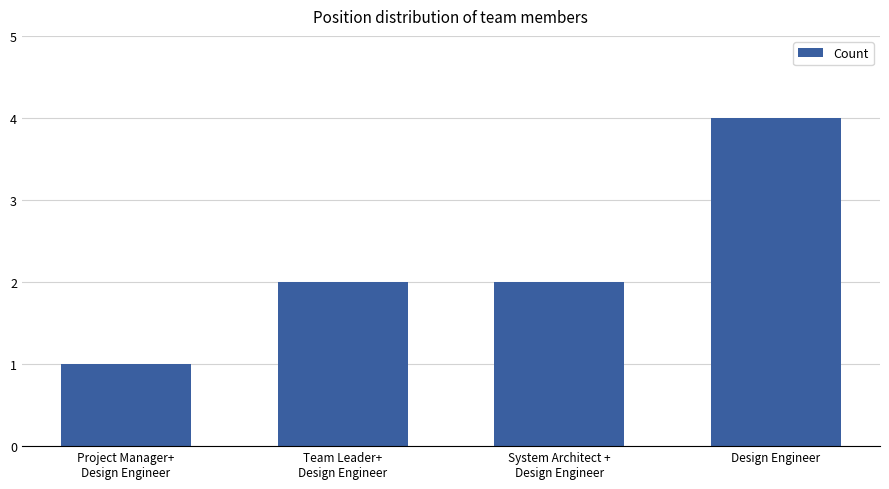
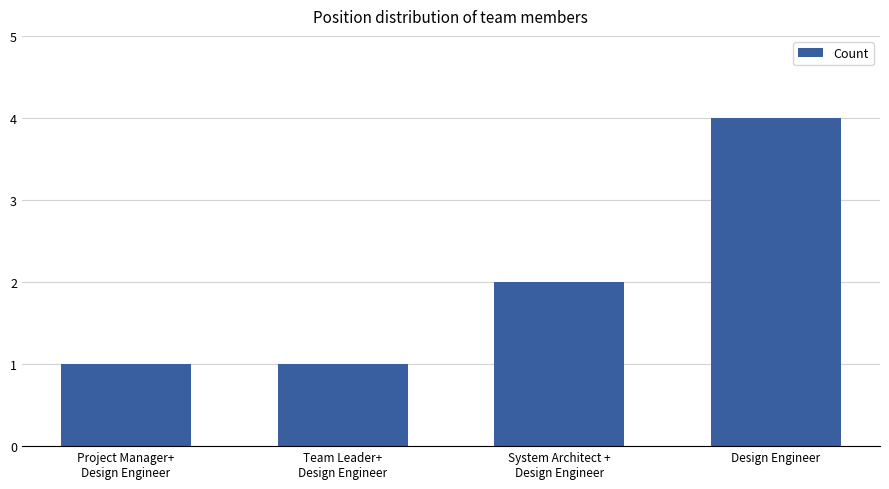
  {
    "Project Manager+ Design Engineer": 1,
-   "Team Leader+ Design Engineer": 2,
+   "Team Leader+ Design Engineer": 1,
    "System Architect + Design Engineer": 2,
    "Design Engineer": 4
  }
